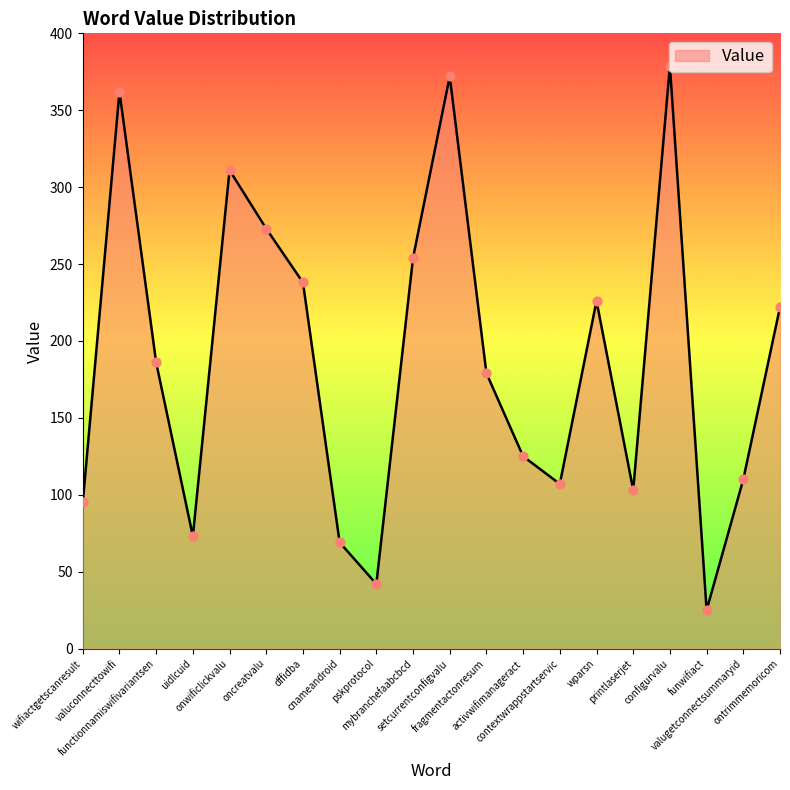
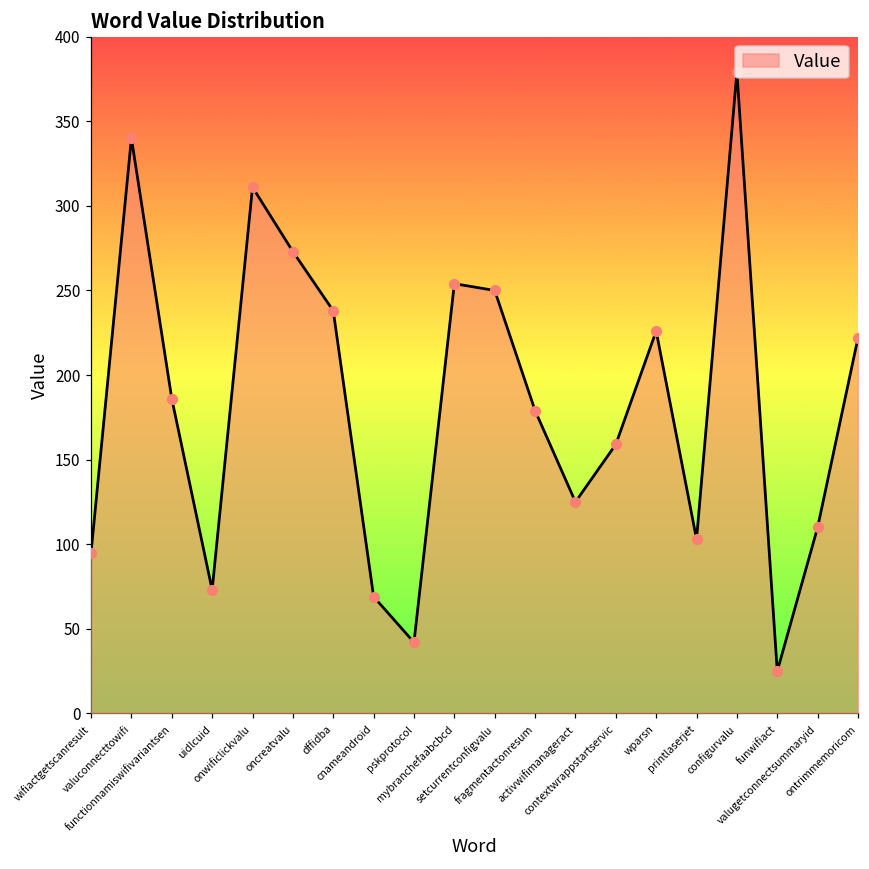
  {
    "wifiactgetscanresult": 95,
-   "valuconnecttowifi": 362,
+   "valuconnecttowifi": 340,
    "functionnamiswifivariantsen": 186,
    "uidlcuid": 73,
    "onwificlickvalu": 311,
    "oncreatvalu": 273,
    "dffidba": 238,
    "cnameandroid": 69,
    "pskprotocol": 42,
    "mybranchefaabcbcd": 254,
-   "setcurrentconfigvalu": 372,
+   "setcurrentconfigvalu": 250,
    "fragmentactonresum": 179,
    "activwifimanageract": 125,
-   "contextwrappstartservic": 107,
+   "contextwrappstartservic": 159,
    "wparsn": 226,
    "printlaserjet": 103,
    "funwifiact": 25,
    "valugetconnectsummaryid": 110,
    "ontrimmemoricom": 222
  }
